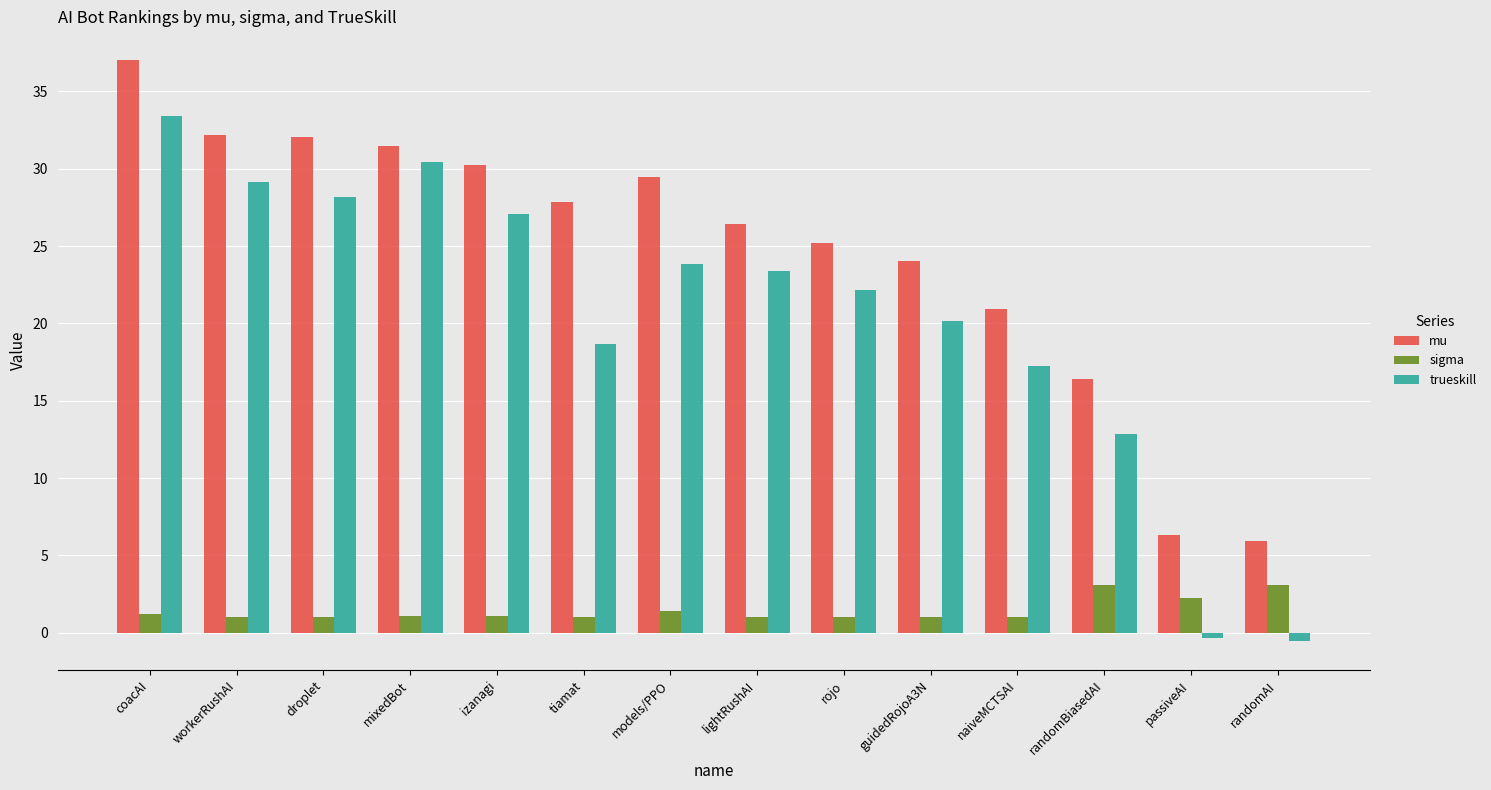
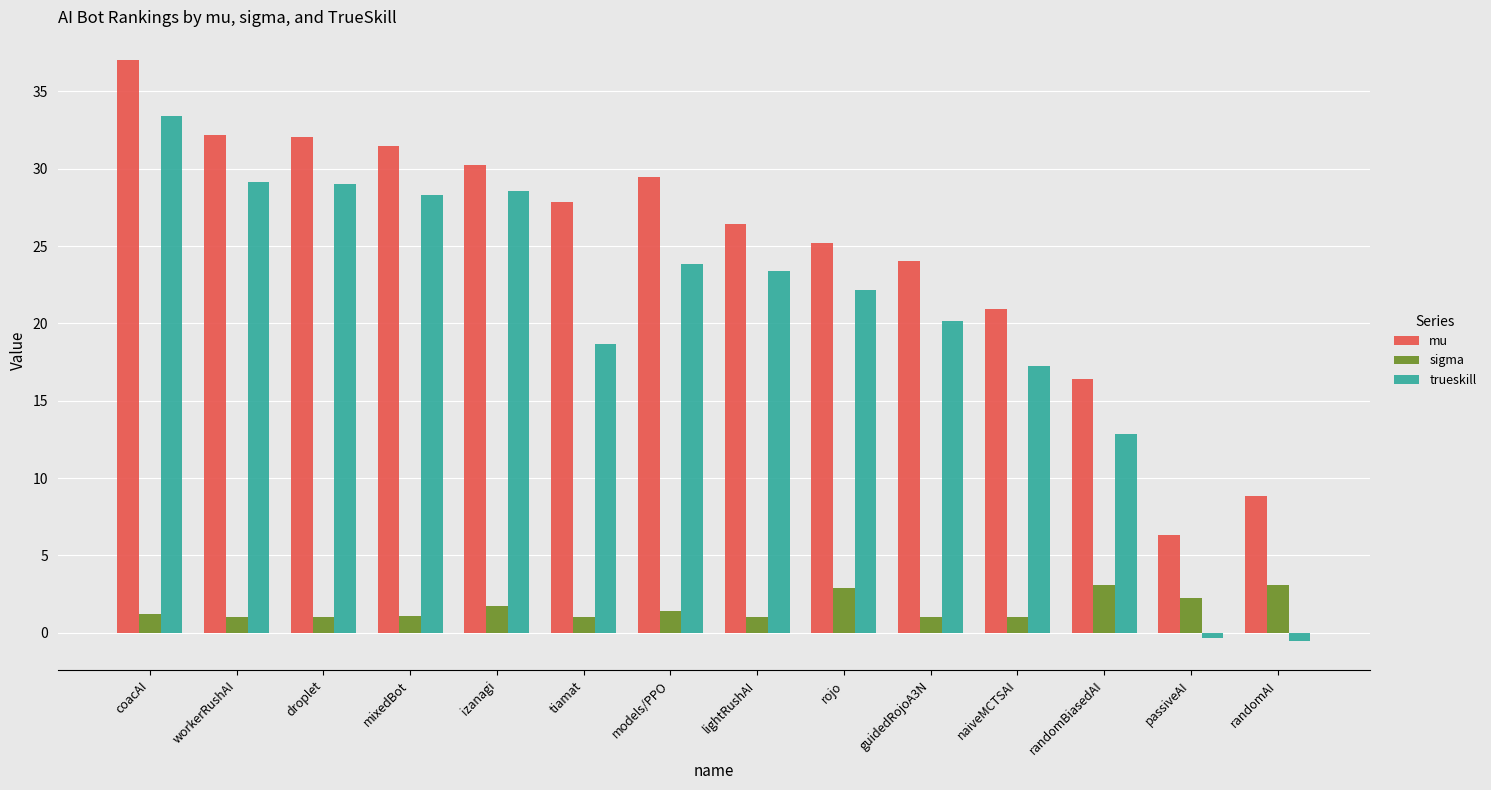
  {
    "mu": {
      "coacAI": 37.0,
      "workerRushAI": 32.2,
      "droplet": 32.0,
      "mixedBot": 31.5,
      "izanagi": 30.3,
      "tiamat": 27.8,
      "models/PPO": 29.5,
      "lightRushAI": 26.4,
      "rojo": 25.2,
      "guidedRojoA3N": 24.0,
      "naiveMCTSAI": 20.9,
      "randomBiasedAI": 16.4,
      "passiveAI": 6.3,
-     "randomAI": 5.9
+     "randomAI": 8.8
    },
    "sigma": {
      "coacAI": 1.2,
      "workerRushAI": 1.0,
      "droplet": 1.0,
      "mixedBot": 1.1,
-     "izanagi": 1.0,
+     "izanagi": 1.8,
      "tiamat": 1.0,
      "models/PPO": 1.4,
      "lightRushAI": 1.0,
-     "rojo": 1.0,
+     "rojo": 2.9,
      "guidedRojoA3N": 1.0,
      "naiveMCTSAI": 1.0,
      "randomBiasedAI": 3.1,
      "passiveAI": 2.2,
      "randomAI": 3.1
    },
    "trueskill": {
      "coacAI": 33.4,
      "workerRushAI": 29.1,
-     "droplet": 28.2,
-     "mixedBot": 30.4,
-     "izanagi": 27.1,
+     "droplet": 29.0,
+     "mixedBot": 28.3,
+     "izanagi": 28.6,
      "tiamat": 18.6,
      "models/PPO": 23.9,
      "lightRushAI": 23.4,
      "rojo": 22.2,
      "guidedRojoA3N": 20.2,
      "naiveMCTSAI": 17.3,
      "randomBiasedAI": 12.8,
      "passiveAI": -0.4,
      "randomAI": -0.5
    }
  }
